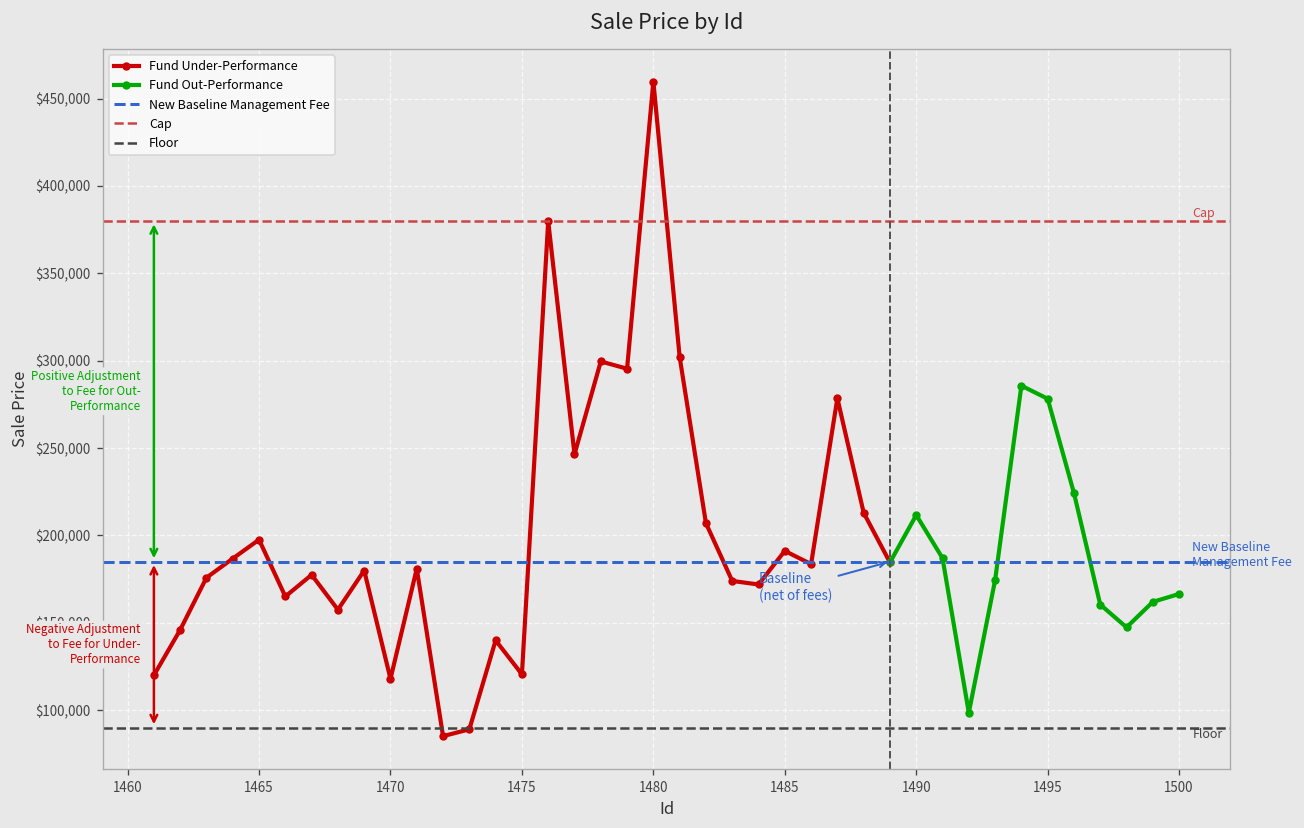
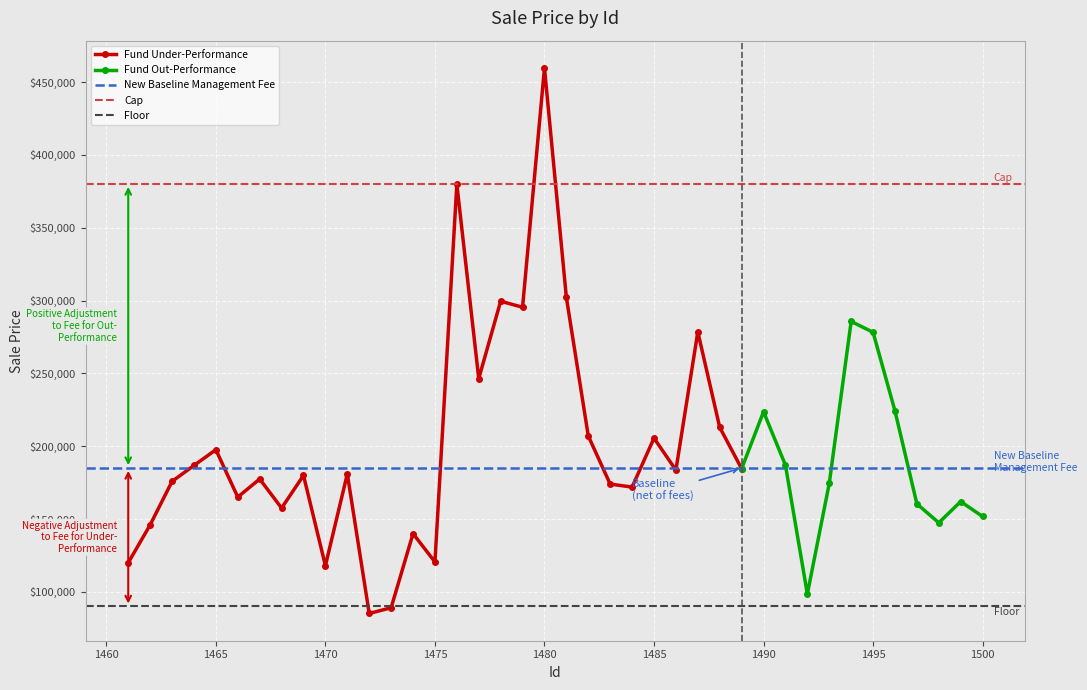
  {
    "Fund Under-Performance": {
      "1465": "$198,000",
      "1470": "$118,000",
      "1475": "$121,000",
      "1480": "$460,000",
-     "1485": "$191,000"
+     "1485": "$206,000"
    },
    "Fund Out-Performance": {
-     "1490": "$212,000",
+     "1490": "$224,000",
      "1495": "$278,000",
-     "1500": "$166,000"
+     "1500": "$152,000"
    }
  }
